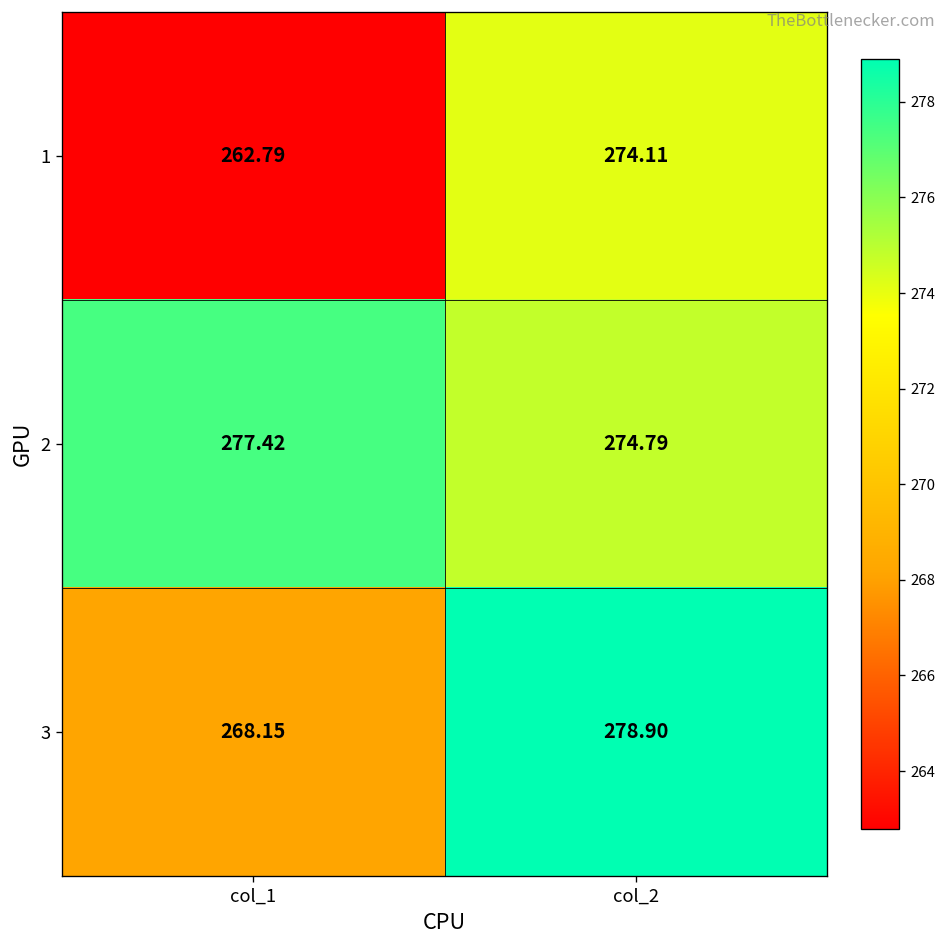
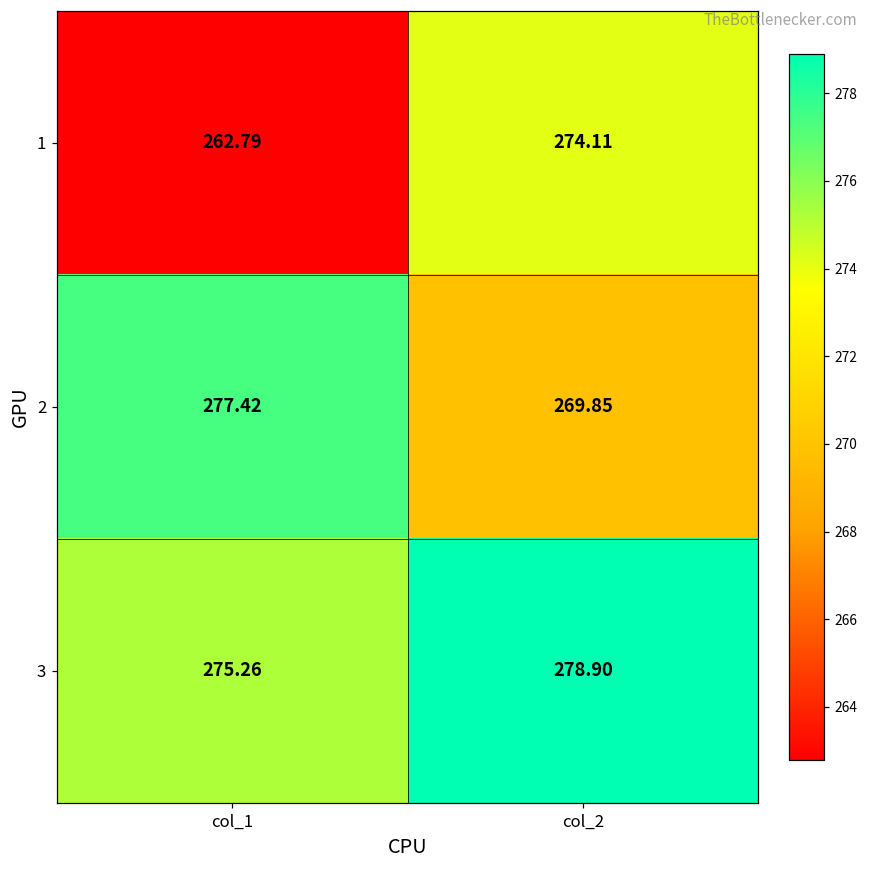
  {
    "1": {
      "col_1": 262.79,
      "col_2": 274.11
    },
    "2": {
      "col_1": 277.42,
-     "col_2": 274.79
+     "col_2": 269.85
    },
    "3": {
-     "col_1": 268.15,
+     "col_1": 275.26,
      "col_2": 278.90
    }
  }
